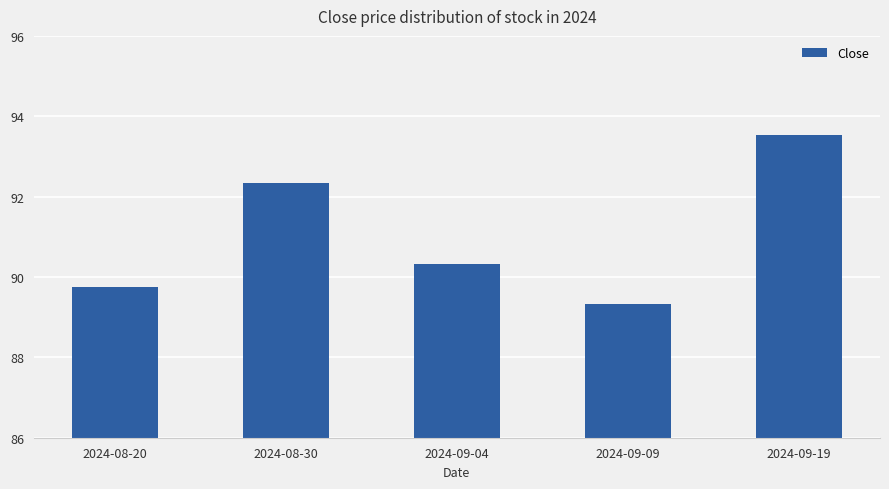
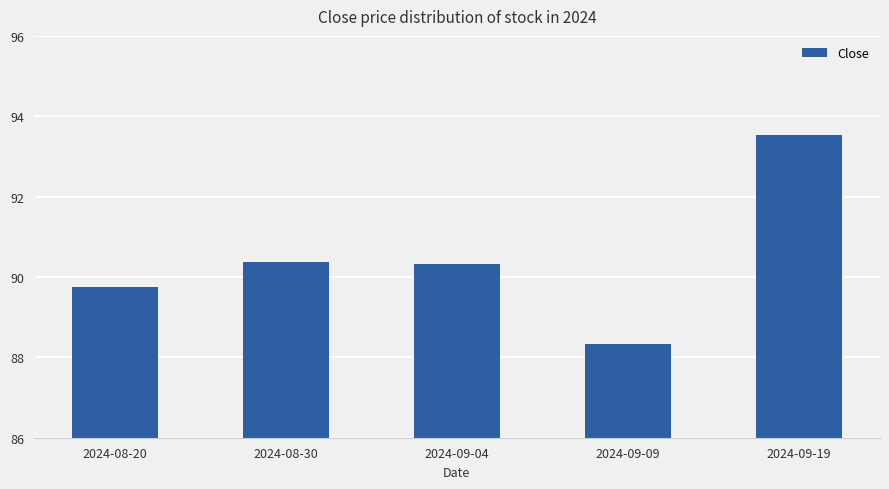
  {
    "2024-08-20": 89.7,
-   "2024-08-30": 92.3,
+   "2024-08-30": 90.4,
    "2024-09-04": 90.3,
-   "2024-09-09": 89.3,
+   "2024-09-09": 88.3,
    "2024-09-19": 93.5
  }
